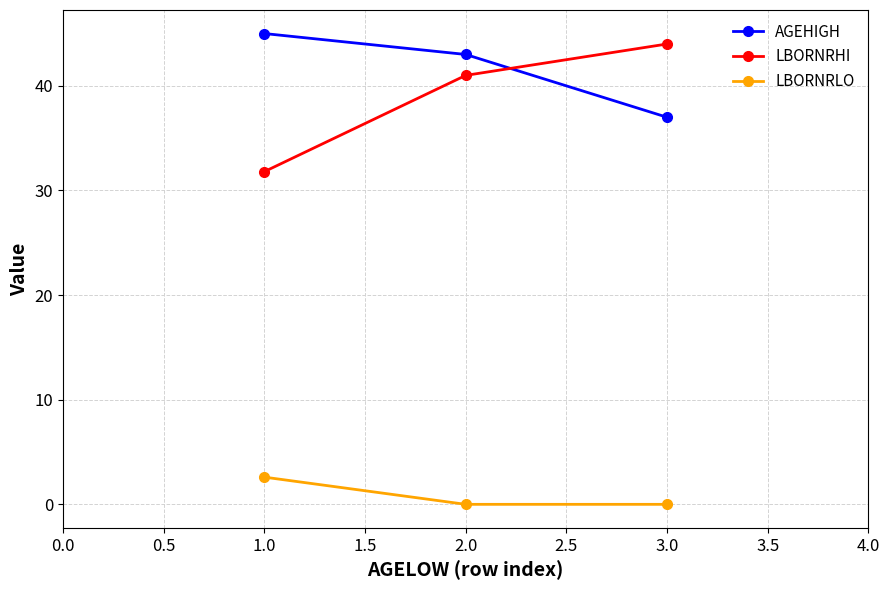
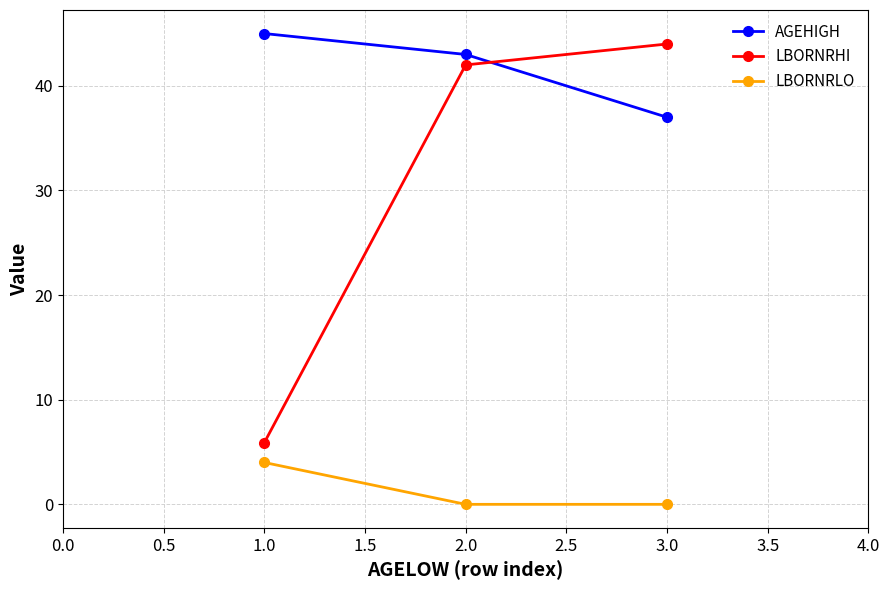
  {
    "AGEHIGH": {
      "1.0": 45.0,
      "2.0": 43.0,
      "3.0": 37.0
    },
    "LBORNRHI": {
-     "1.0": 31.8,
-     "2.0": 41,
+     "1.0": 5.9,
+     "2.0": 42,
      "3.0": 44.0
    },
    "LBORNRLO": {
-     "1.0": 2.6,
+     "1.0": 4.0,
      "2.0": 0.0,
      "3.0": 0.0
    }
  }
